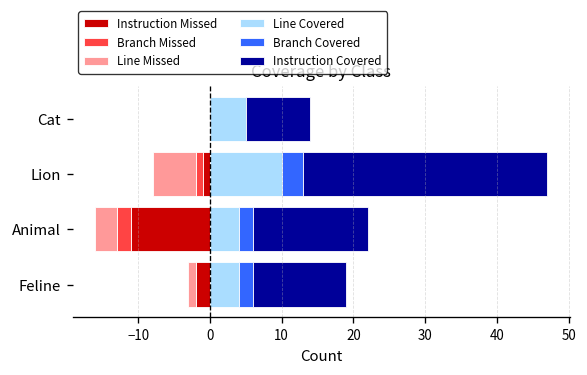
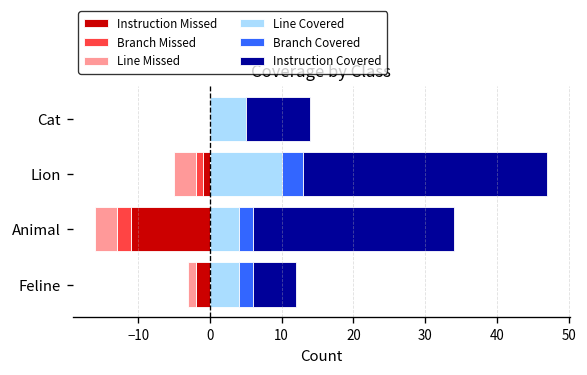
  {
    "Instruction Missed": {
      "Cat": 0,
      "Lion": -1,
      "Animal": -11,
      "Feline": -2
    },
    "Branch Missed": {
      "Cat": 0,
      "Lion": -1,
      "Animal": -2,
      "Feline": 0
    },
    "Line Missed": {
      "Cat": 0,
-     "Lion": -6,
+     "Lion": -3,
      "Animal": -3,
      "Feline": -1
    },
    "Line Covered": {
      "Cat": 5,
      "Lion": 10,
      "Animal": 4,
      "Feline": 4
    },
    "Branch Covered": {
      "Cat": 0,
      "Lion": 3,
      "Animal": 2,
      "Feline": 2
    },
    "Instruction Covered": {
      "Cat": 9,
      "Lion": 34,
-     "Animal": 16,
-     "Feline": 13
+     "Animal": 28,
+     "Feline": 6
    }
  }
